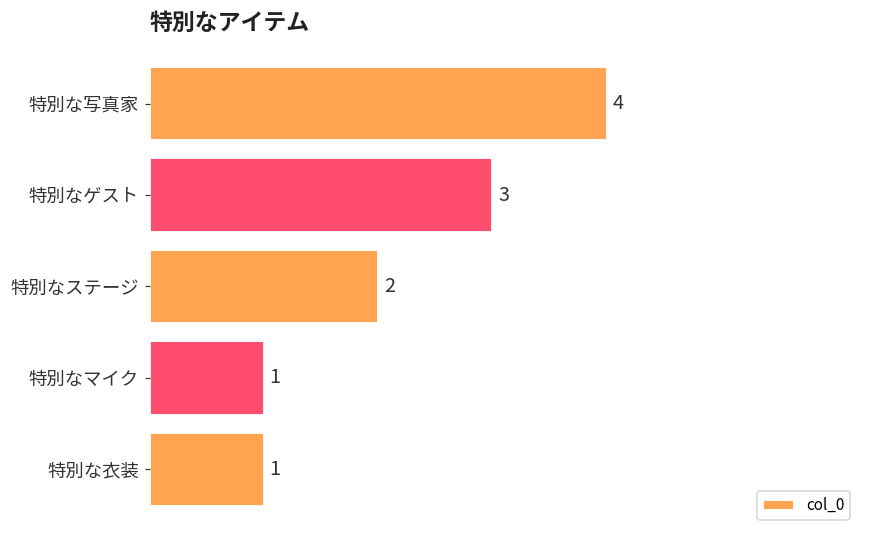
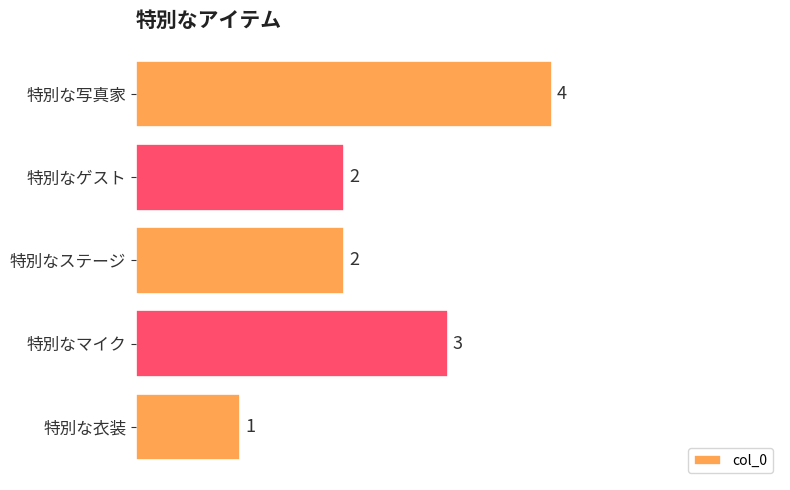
  {
    "特別な写真家": 4,
-   "特別なゲスト": 3,
+   "特別なゲスト": 2,
    "特別なステージ": 2,
-   "特別なマイク": 1,
+   "特別なマイク": 3,
    "特別な衣装": 1
  }
